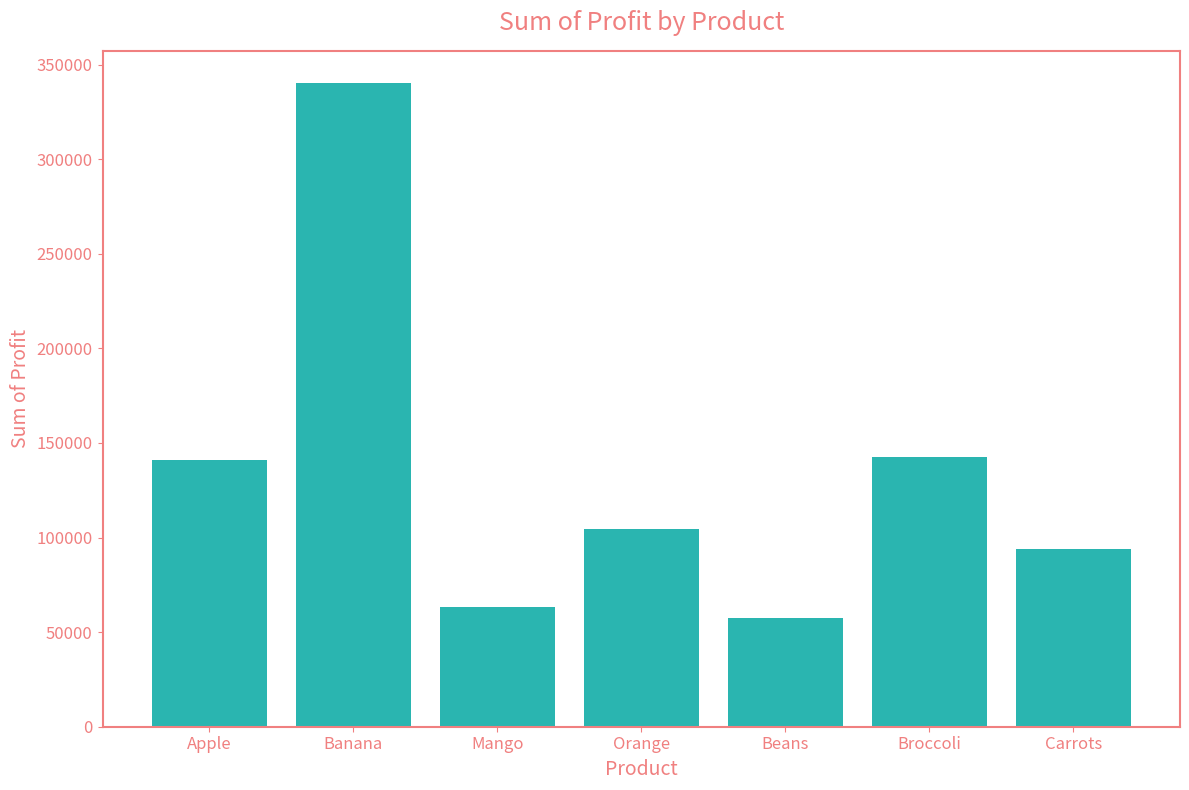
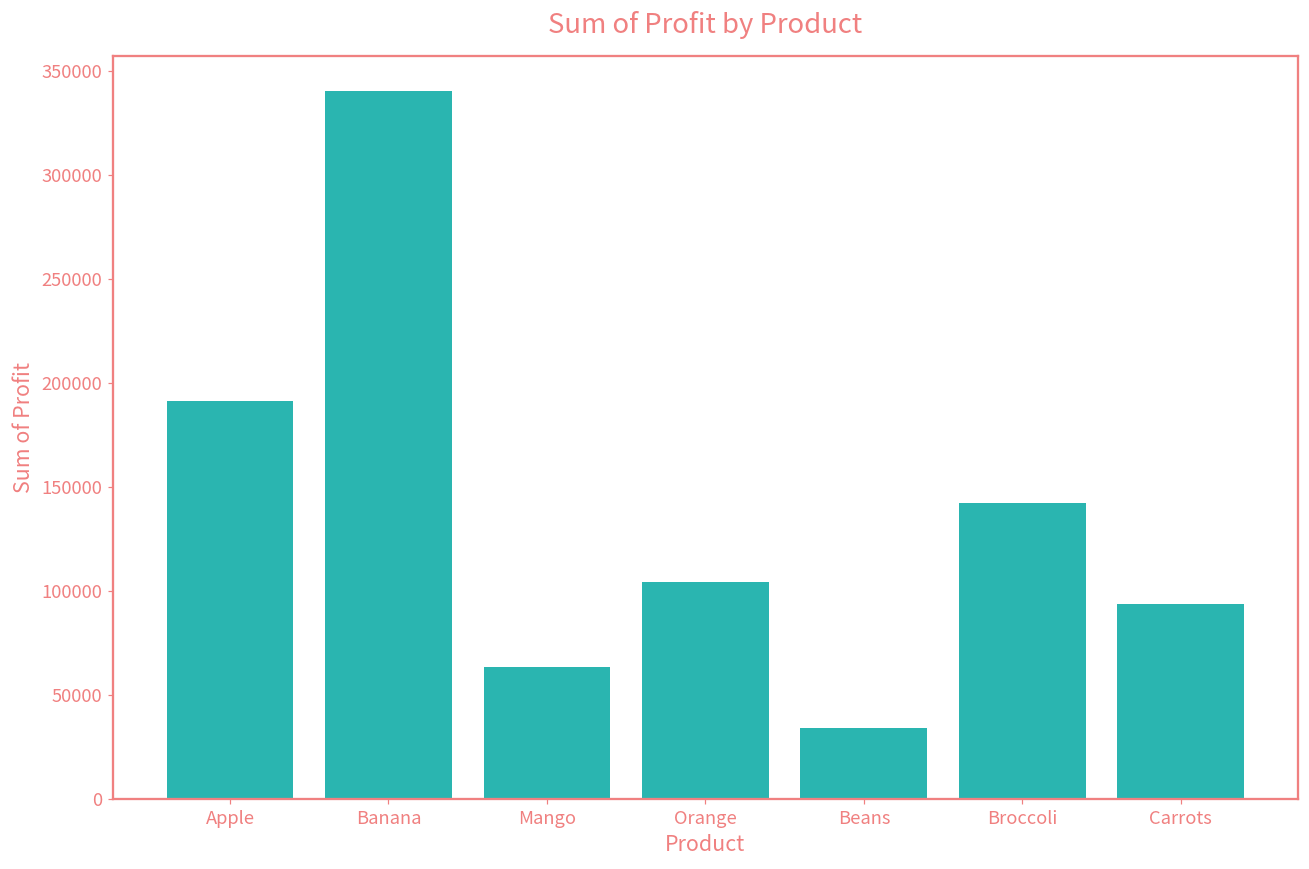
  {
-   "Apple": 141000,
+   "Apple": 191000,
    "Banana": 340000,
    "Mango": 64000,
    "Orange": 104000,
-   "Beans": 57000,
+   "Beans": 35000,
    "Broccoli": 142000,
    "Carrots": 94000
  }
